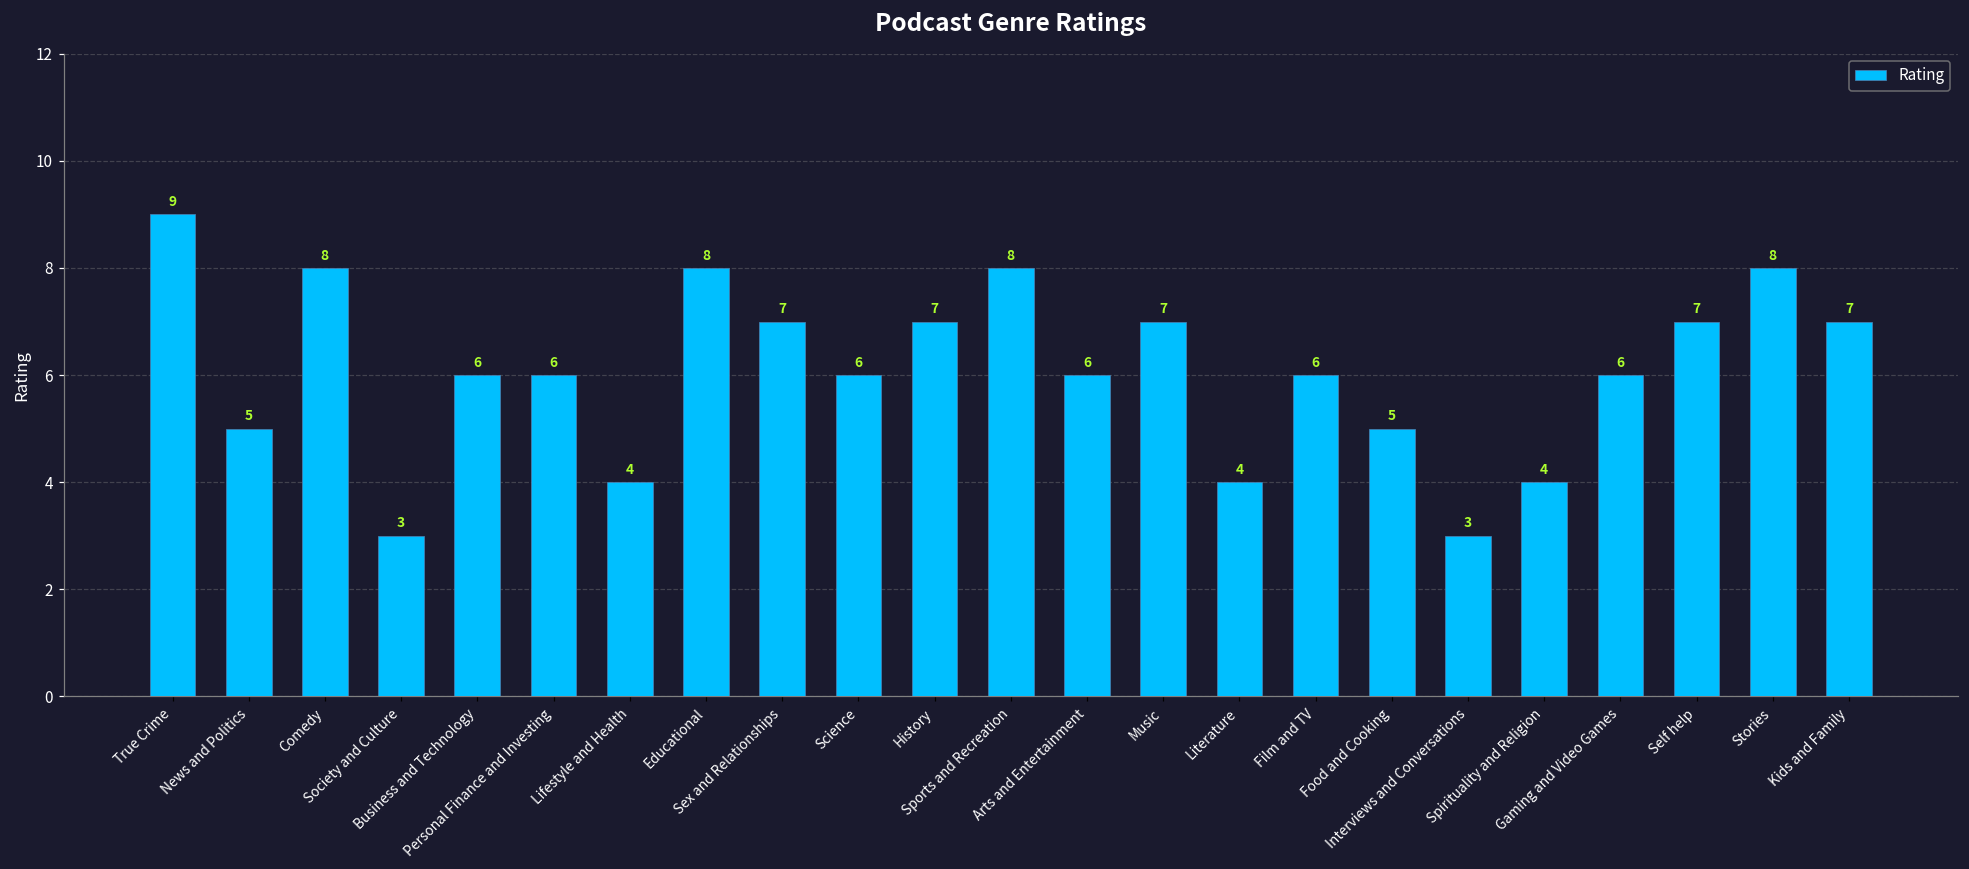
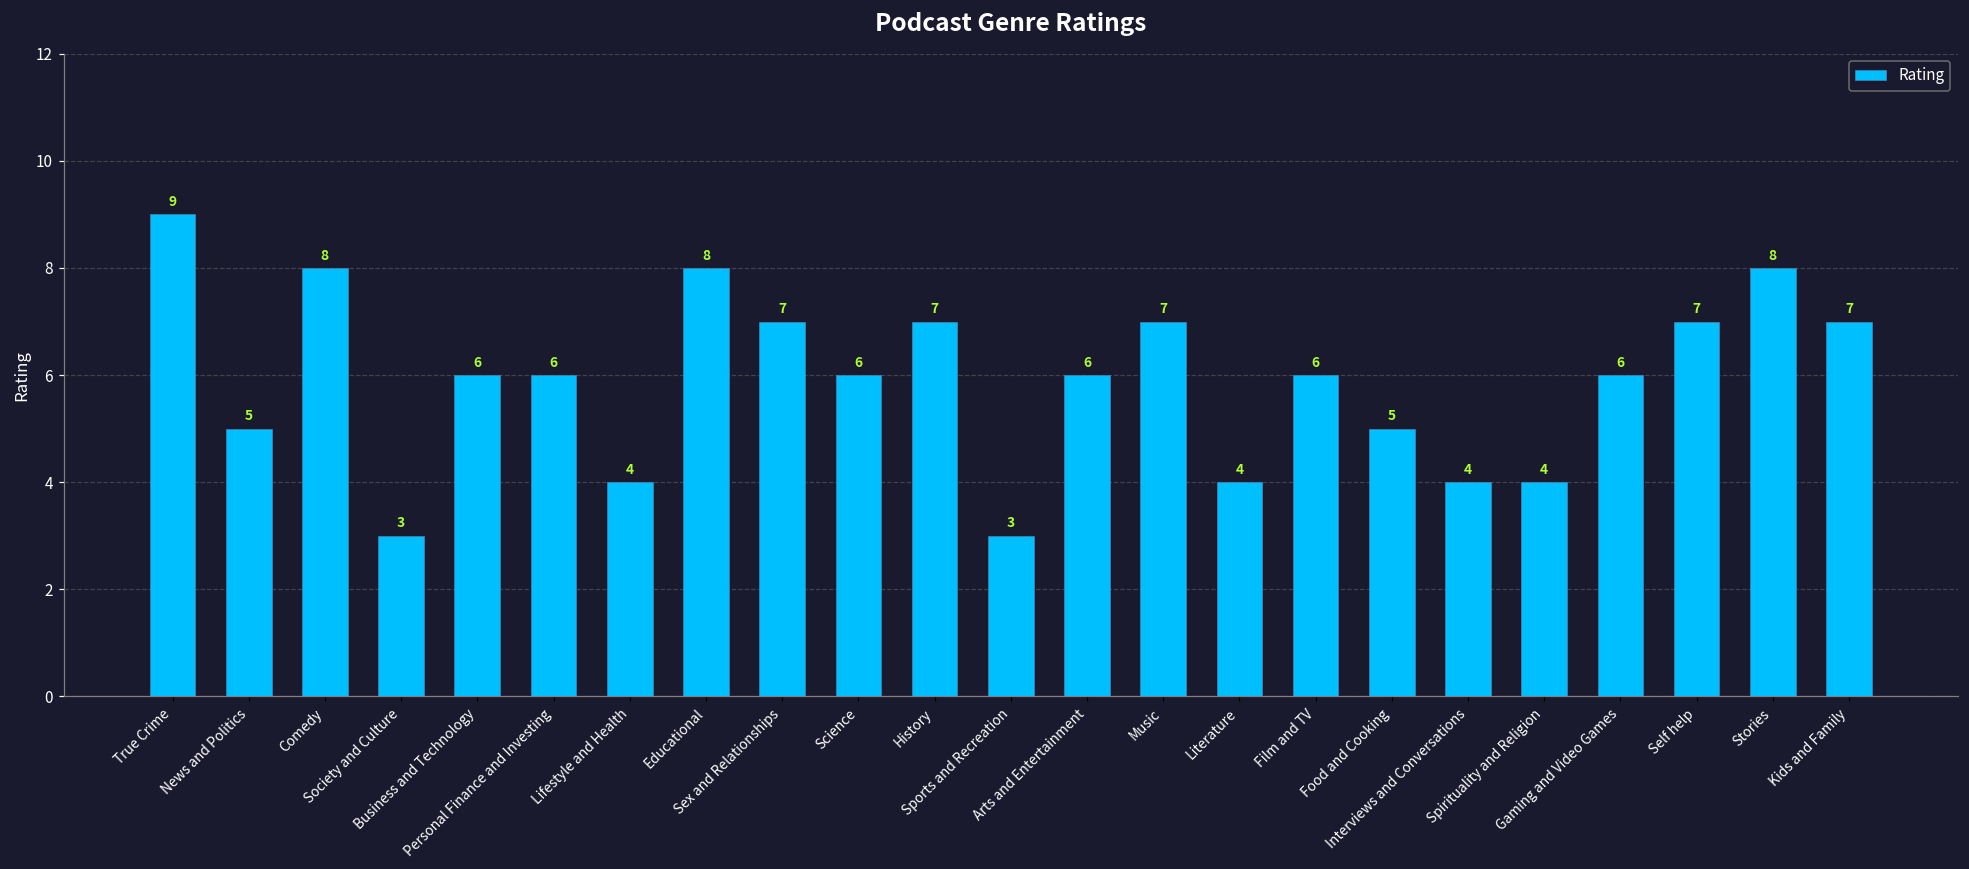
  {
    "True Crime": 9,
    "News and Politics": 5,
    "Comedy": 8,
    "Society and Culture": 3,
    "Business and Technology": 6,
    "Personal Finance and Investing": 6,
    "Lifestyle and Health": 4,
    "Educational": 8,
    "Sex and Relationships": 7,
    "Science": 6,
    "History": 7,
-   "Sports and Recreation": 8,
+   "Sports and Recreation": 3,
    "Arts and Entertainment": 6,
    "Music": 7,
    "Literature": 4,
    "Film and TV": 6,
    "Food and Cooking": 5,
-   "Interviews and Conversations": 3,
+   "Interviews and Conversations": 4,
    "Spirituality and Religion": 4,
    "Gaming and Video Games": 6,
    "Self help": 7,
    "Stories": 8,
    "Kids and Family": 7
  }
